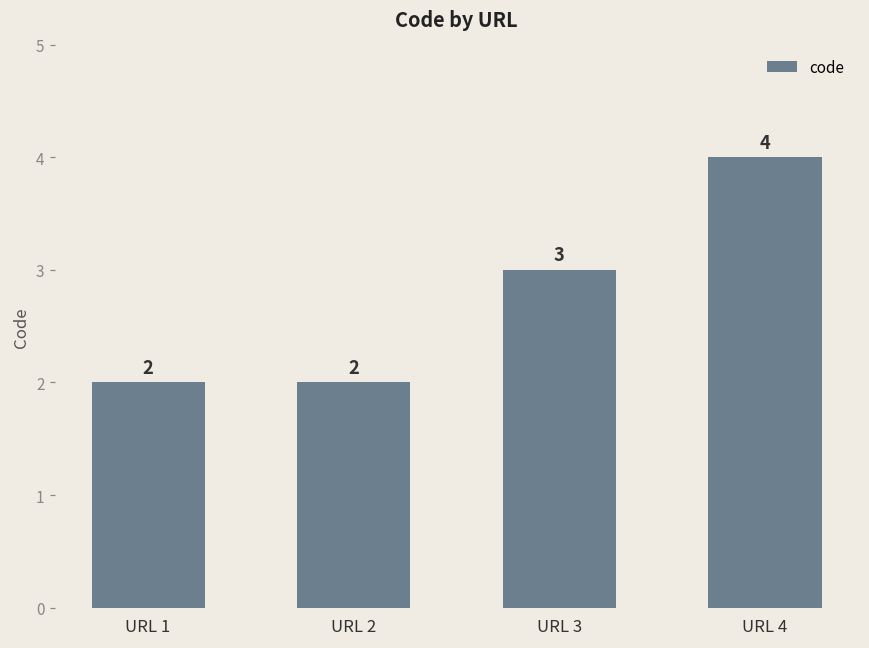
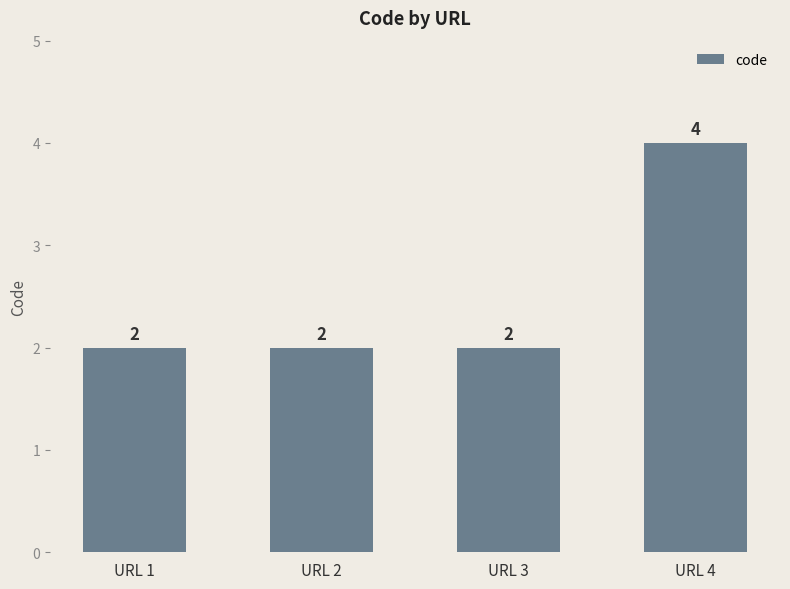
  {
    "URL 1": 2,
    "URL 2": 2,
-   "URL 3": 3,
+   "URL 3": 2,
    "URL 4": 4
  }
